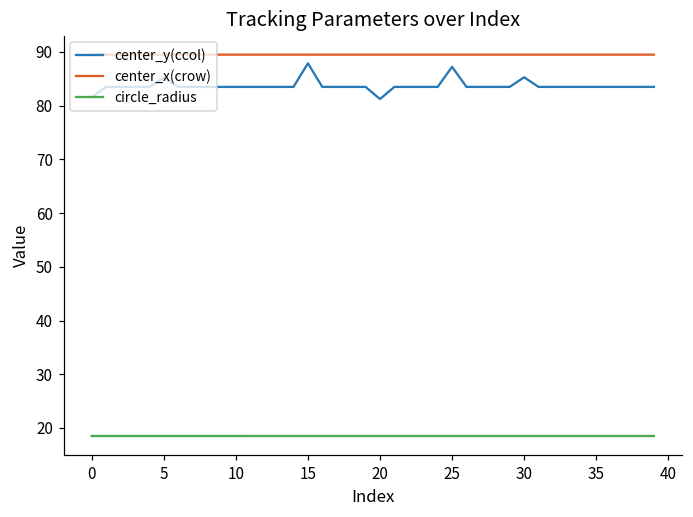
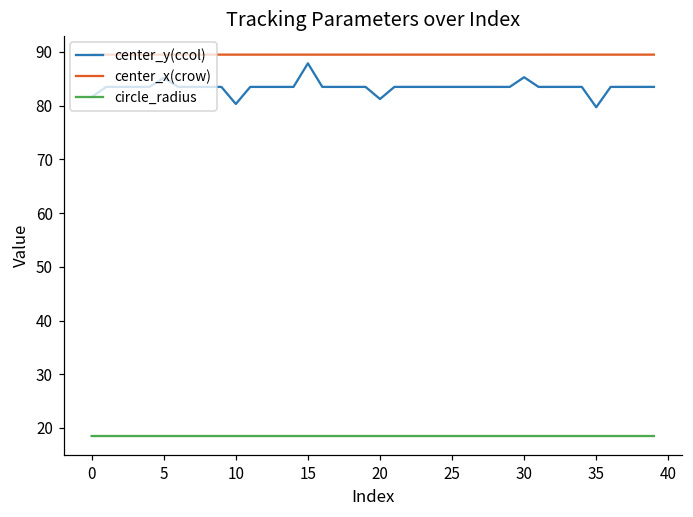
  {
    "center_y(ccol)": {
-     "10": 83,
+     "10": 80,
      "15": 88,
      "20": 81,
-     "25": 87,
+     "25": 83,
      "30": 85,
-     "35": 83
+     "35": 80
    },
    "center_x(crow)": {
      "10": 90,
      "15": 90,
      "20": 90,
      "25": 90,
      "30": 90,
      "35": 90
    },
    "circle_radius": {
      "0": 18,
      "5": 18,
      "10": 18,
      "15": 18,
      "20": 18,
      "25": 18,
      "30": 18,
      "35": 18
    }
  }
